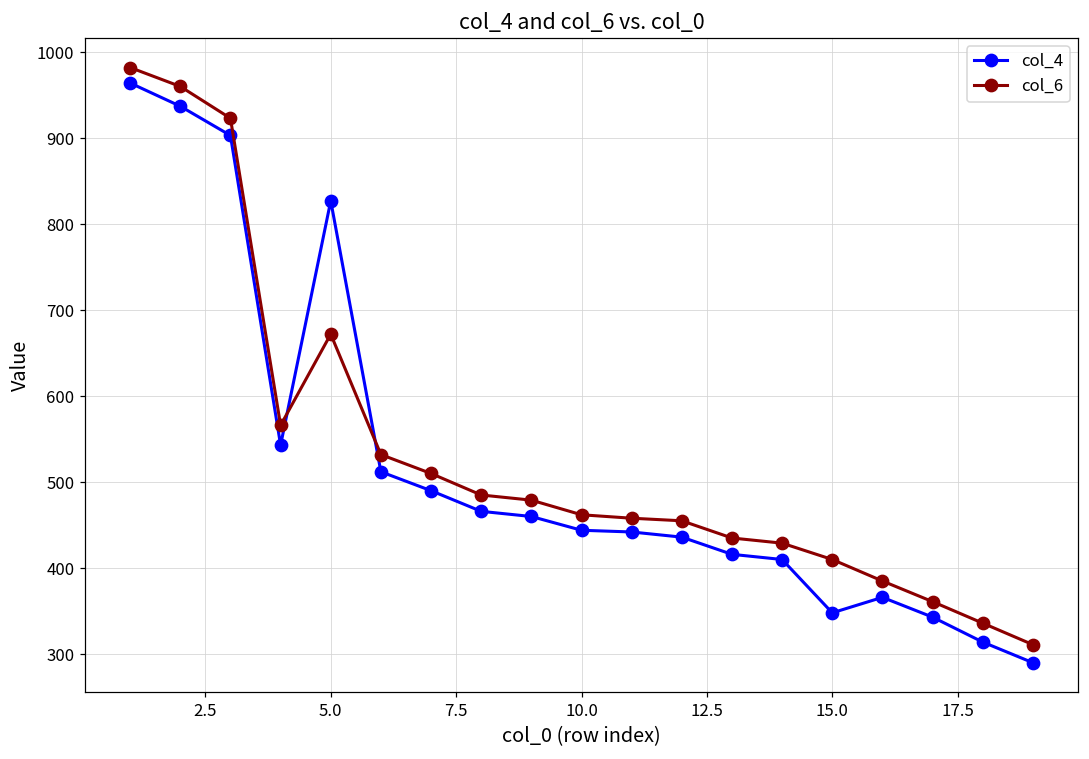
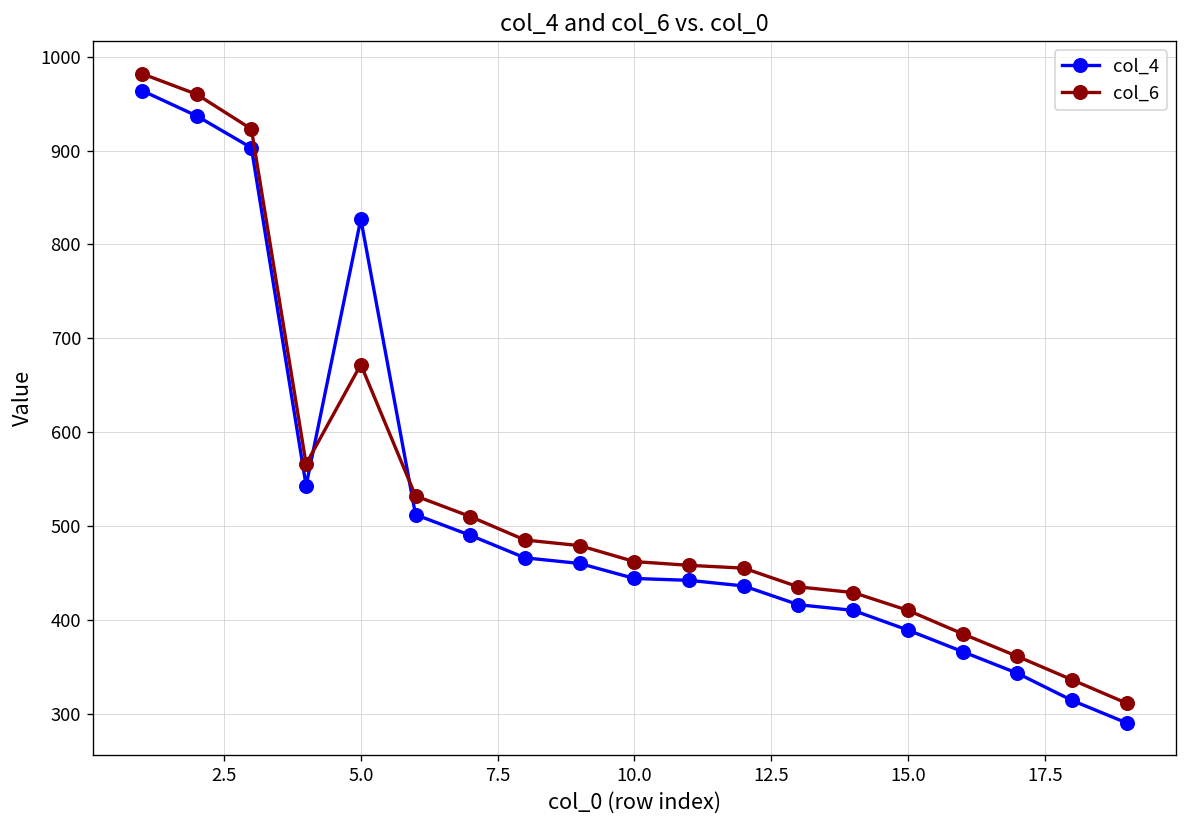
  {
    "col_4": {
      "5.0": 830,
      "10.0": 440,
-     "15.0": 350
+     "15.0": 390
    },
    "col_6": {
      "5.0": 670,
      "10.0": 460,
      "15.0": 410
    }
  }
